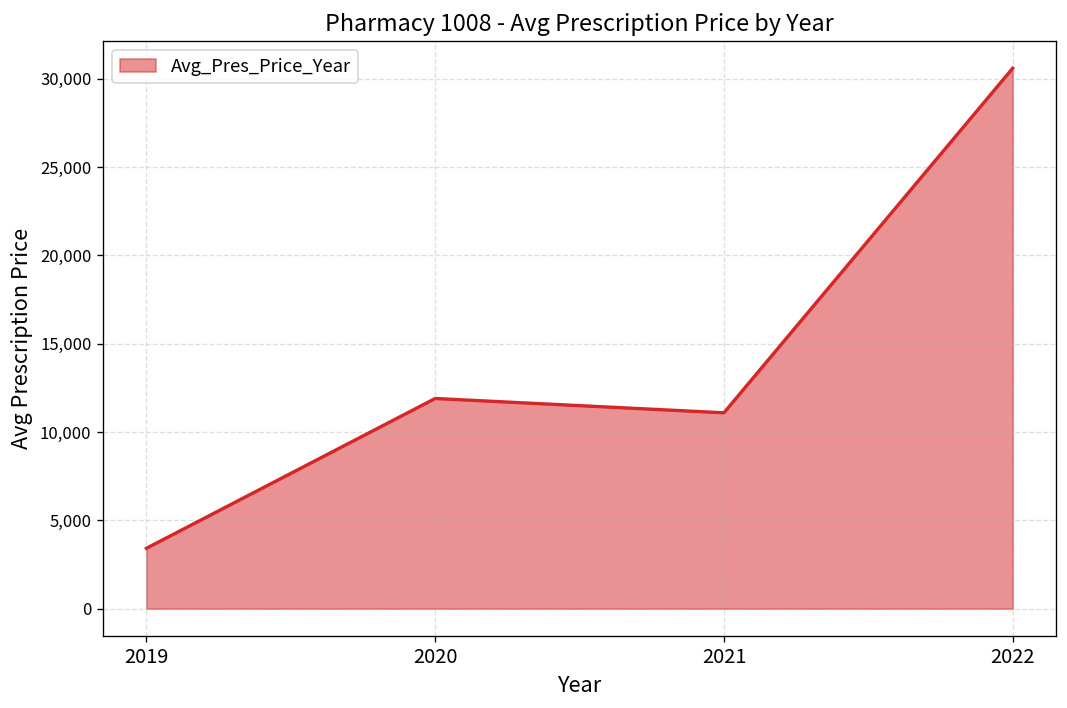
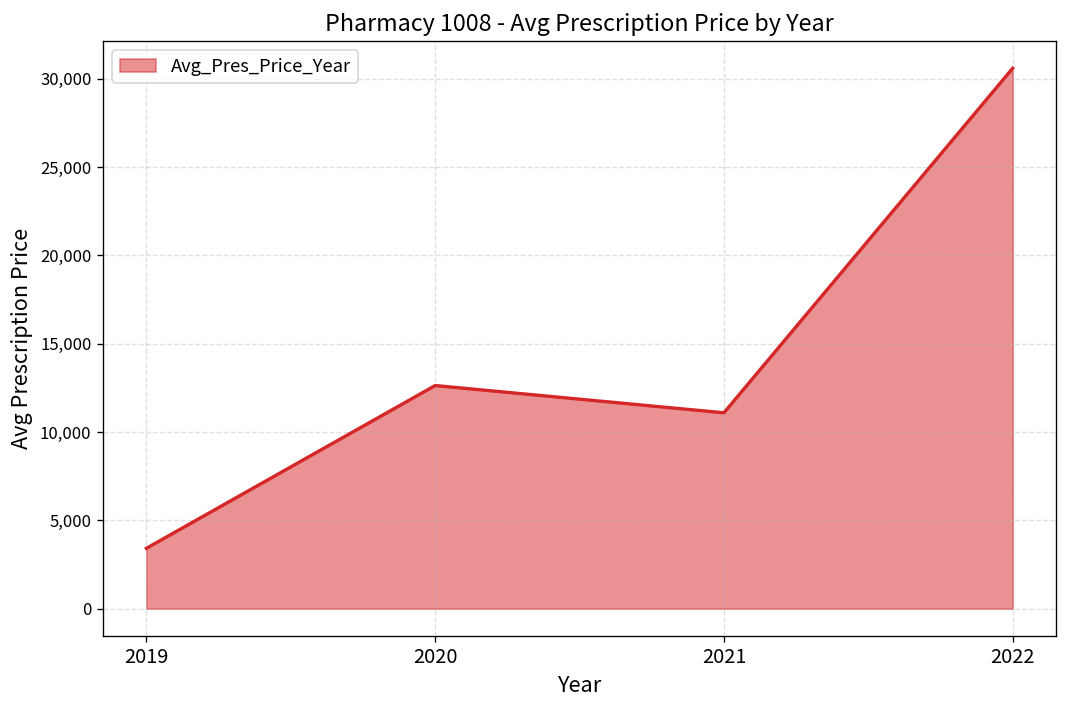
  {
    "2019": "3,400",
-   "2020": "11,900",
+   "2020": "12,600",
    "2021": "11,100",
    "2022": "30,600"
  }
